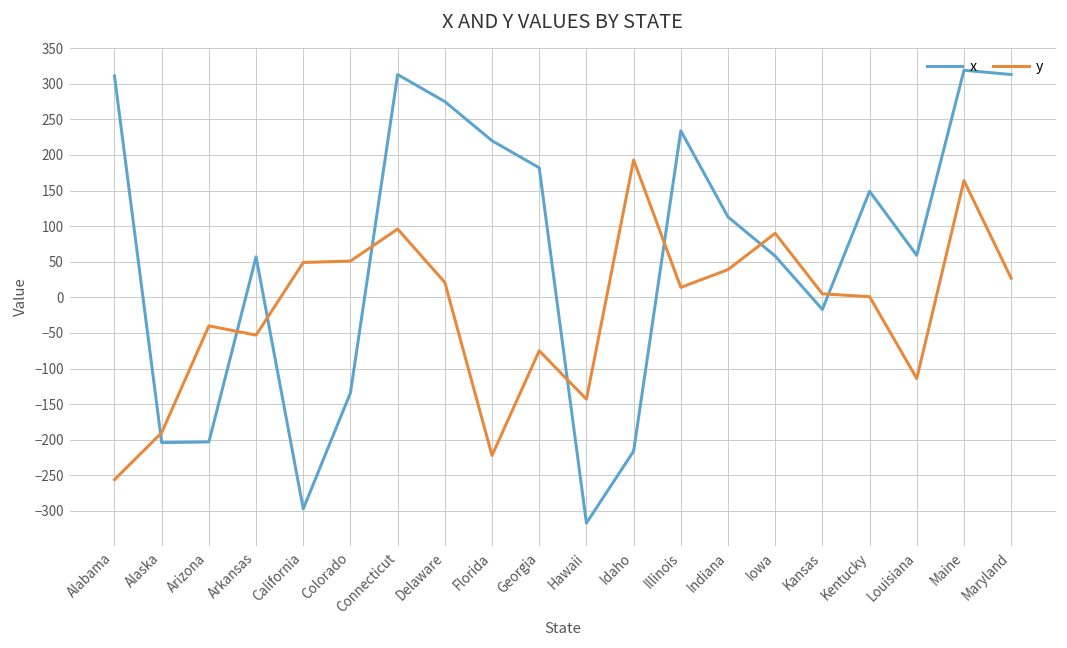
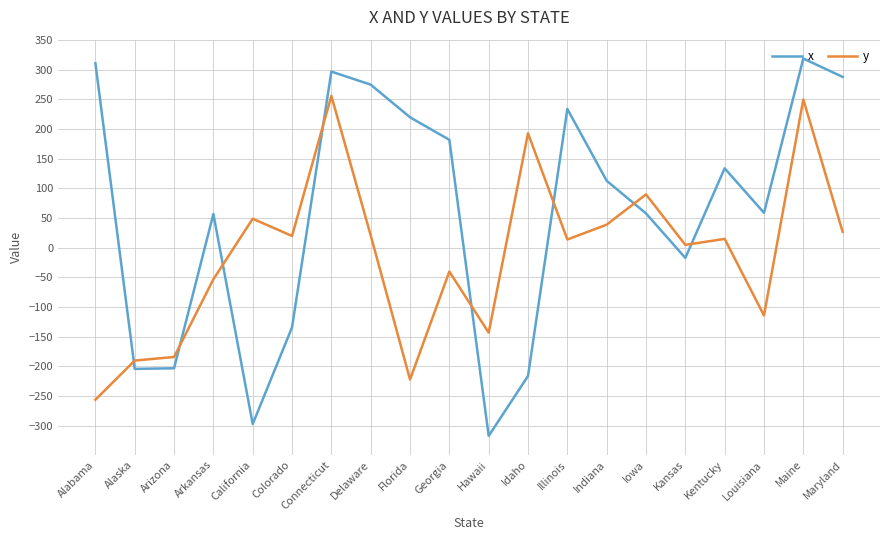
  {
    "x": {
      "Alabama": 310,
      "Alaska": -200,
      "Arizona": -200,
      "Arkansas": 60,
      "California": -300,
      "Colorado": -130,
-     "Connecticut": 310,
+     "Connecticut": 300,
      "Delaware": 280,
      "Florida": 220,
      "Georgia": 180,
      "Hawaii": -320,
      "Idaho": -220,
      "Illinois": 230,
      "Indiana": 110,
      "Iowa": 60,
      "Kansas": -20,
-     "Kentucky": 150,
+     "Kentucky": 130,
      "Louisiana": 60,
      "Maine": 320,
-     "Maryland": 310
+     "Maryland": 290
    },
    "y": {
      "Alabama": -260,
      "Alaska": -190,
-     "Arizona": -40,
+     "Arizona": -180,
      "Arkansas": -50,
      "California": 50,
-     "Colorado": 50,
-     "Connecticut": 100,
+     "Colorado": 20,
+     "Connecticut": 260,
      "Delaware": 20,
      "Florida": -220,
-     "Georgia": -80,
+     "Georgia": -40,
      "Hawaii": -140,
      "Idaho": 190,
      "Illinois": 10,
      "Indiana": 40,
      "Iowa": 90,
      "Kansas": 10,
-     "Kentucky": 0,
+     "Kentucky": 20,
      "Louisiana": -110,
-     "Maine": 160,
+     "Maine": 250,
      "Maryland": 30
    }
  }
